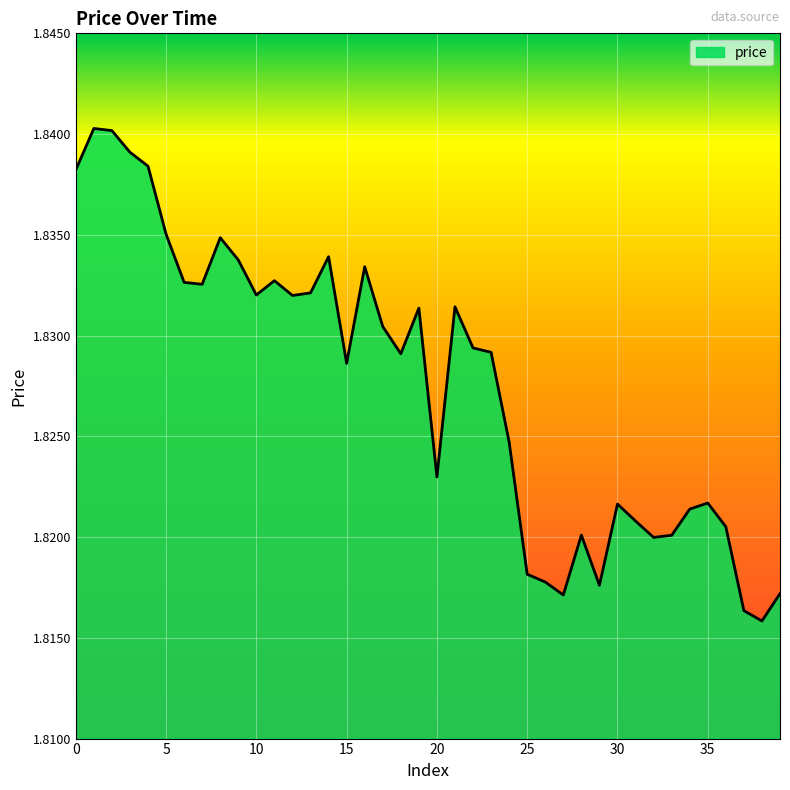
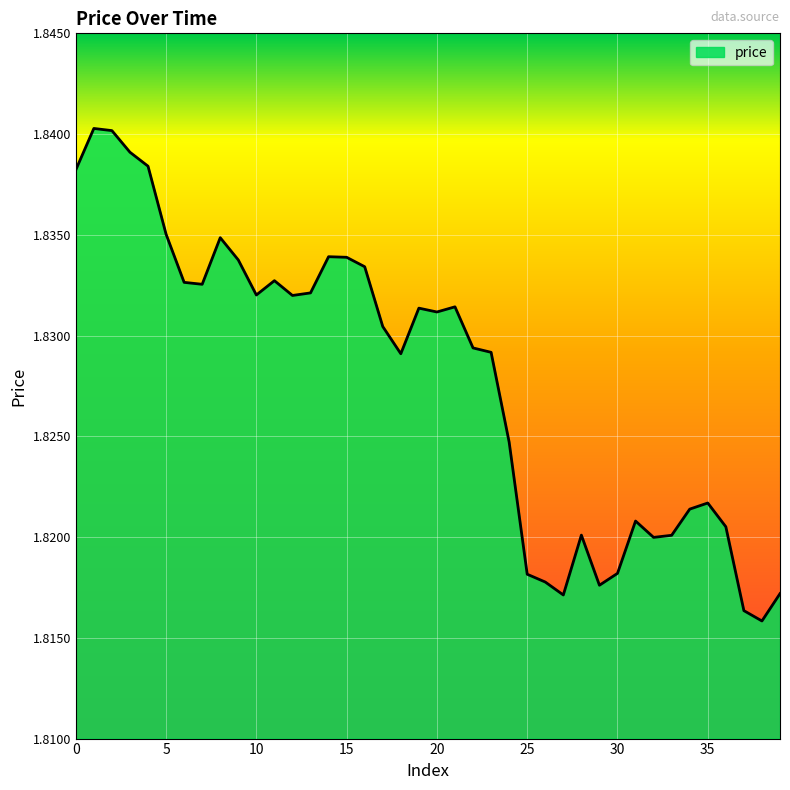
  {
    "0": 1.8382,
    "5": 1.8350,
    "10": 1.8320,
-   "15": 1.8286,
-   "20": 1.8230,
+   "15": 1.8339,
+   "20": 1.8312,
    "25": 1.8182,
-   "30": 1.8216,
+   "30": 1.8182,
    "35": 1.8217
  }
